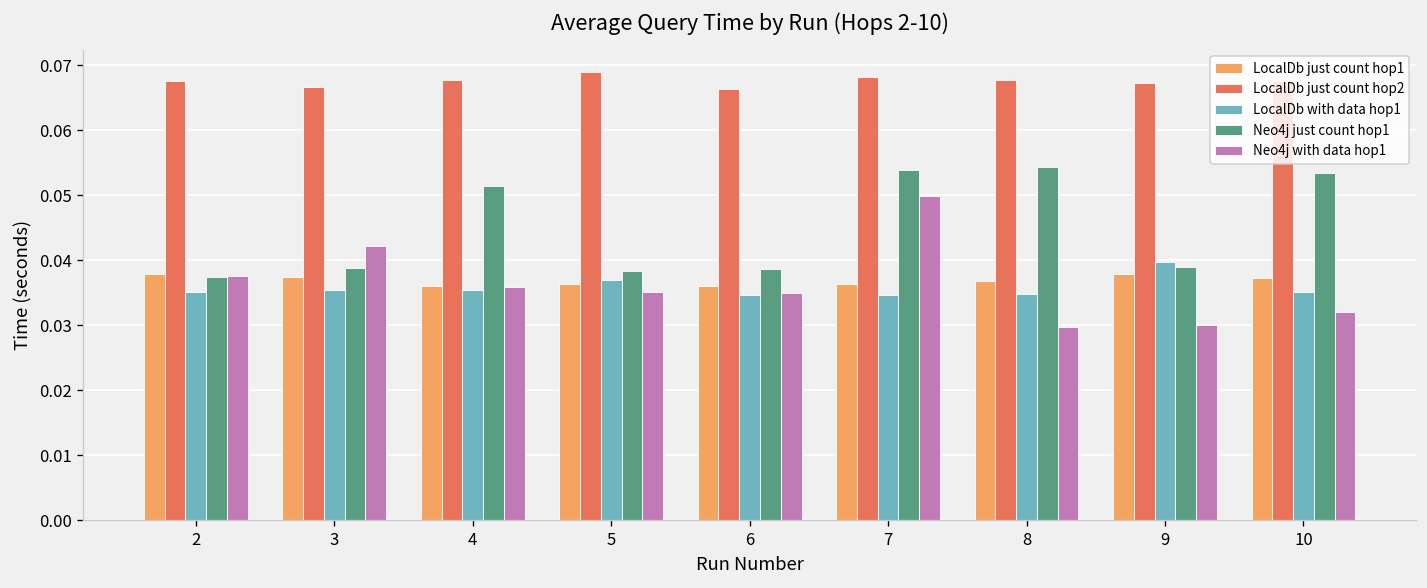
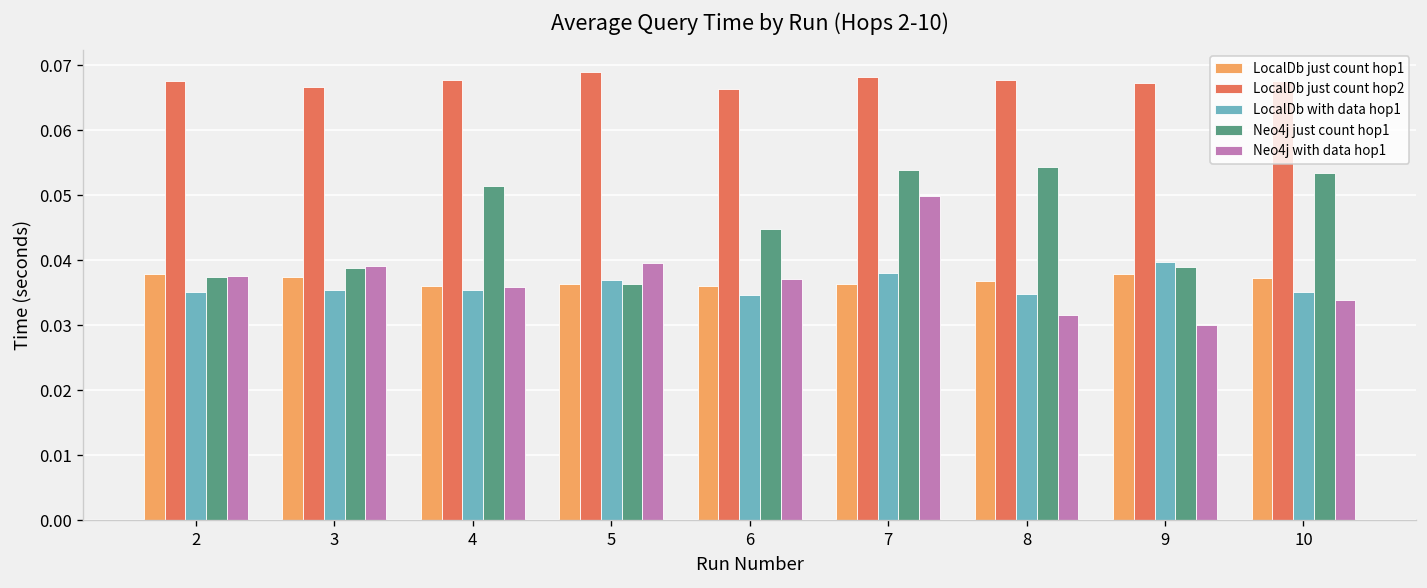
  {
    "LocalDb with data hop1": {
      "2": 0.035,
      "3": 0.035,
      "4": 0.035,
      "5": 0.037,
      "6": 0.035,
-     "7": 0.035,
+     "7": 0.038,
      "8": 0.035,
      "9": 0.040,
      "10": 0.035
    },
    "Neo4j just count hop1": {
      "2": 0.038,
      "3": 0.039,
      "4": 0.051,
-     "5": 0.038,
-     "6": 0.039,
+     "5": 0.036,
+     "6": 0.045,
      "7": 0.054,
      "8": 0.054,
      "9": 0.039,
      "10": 0.053
    },
    "Neo4j with data hop1": {
      "2": 0.038,
-     "3": 0.042,
+     "3": 0.039,
      "4": 0.036,
-     "5": 0.035,
-     "6": 0.035,
+     "5": 0.040,
+     "6": 0.037,
      "7": 0.050,
-     "8": 0.030,
+     "8": 0.032,
      "9": 0.030,
-     "10": 0.032
+     "10": 0.034
    }
  }
